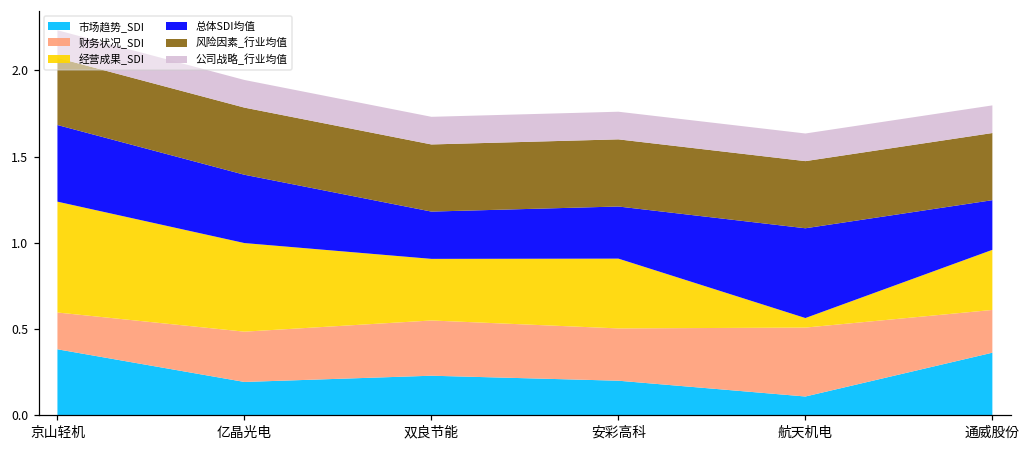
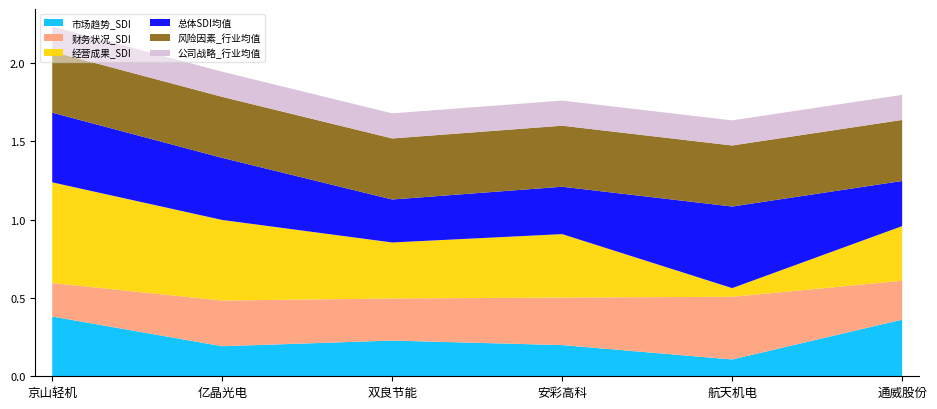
  {
    "市场趋势_SDI": {
      "京山轻机": 0.38,
      "亿晶光电": 0.19,
      "双良节能": 0.23,
      "安彩高科": 0.20,
      "航天机电": 0.11,
      "通威股份": 0.36
    },
    "财务状况_SDI": {
      "京山轻机": 0.21,
      "亿晶光电": 0.29,
-     "双良节能": 0.32,
+     "双良节能": 0.27,
      "安彩高科": 0.30,
      "航天机电": 0.40,
      "通威股份": 0.25
    },
    "经营成果_SDI": {
      "京山轻机": 0.64,
      "亿晶光电": 0.51,
      "双良节能": 0.36,
      "安彩高科": 0.41,
      "航天机电": 0.06,
      "通威股份": 0.35
    },
    "总体SDI均值": {
      "京山轻机": 0.44,
      "亿晶光电": 0.40,
      "双良节能": 0.27,
      "安彩高科": 0.30,
      "航天机电": 0.52,
      "通威股份": 0.29
    },
    "风险因素_行业均值": {
      "亿晶光电": 0.39,
      "双良节能": 0.39,
      "安彩高科": 0.39,
      "航天机电": 0.39,
      "通威股份": 0.39
    },
    "公司战略_行业均值": {
      "亿晶光电": 0.16,
      "双良节能": 0.16,
      "安彩高科": 0.16,
      "航天机电": 0.16,
      "通威股份": 0.16
    }
  }
